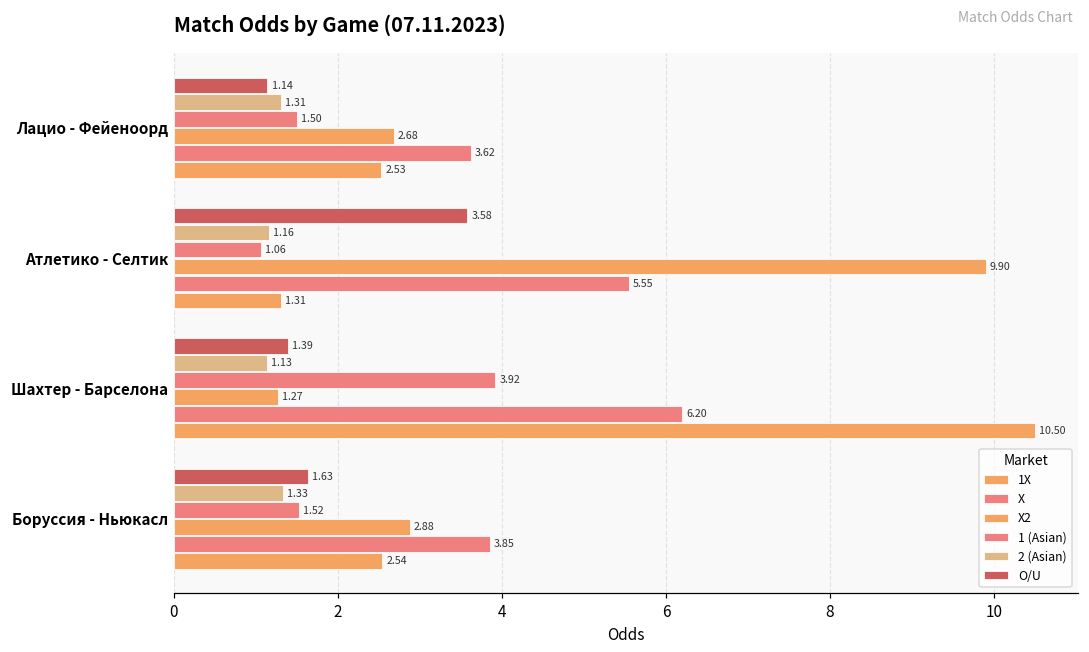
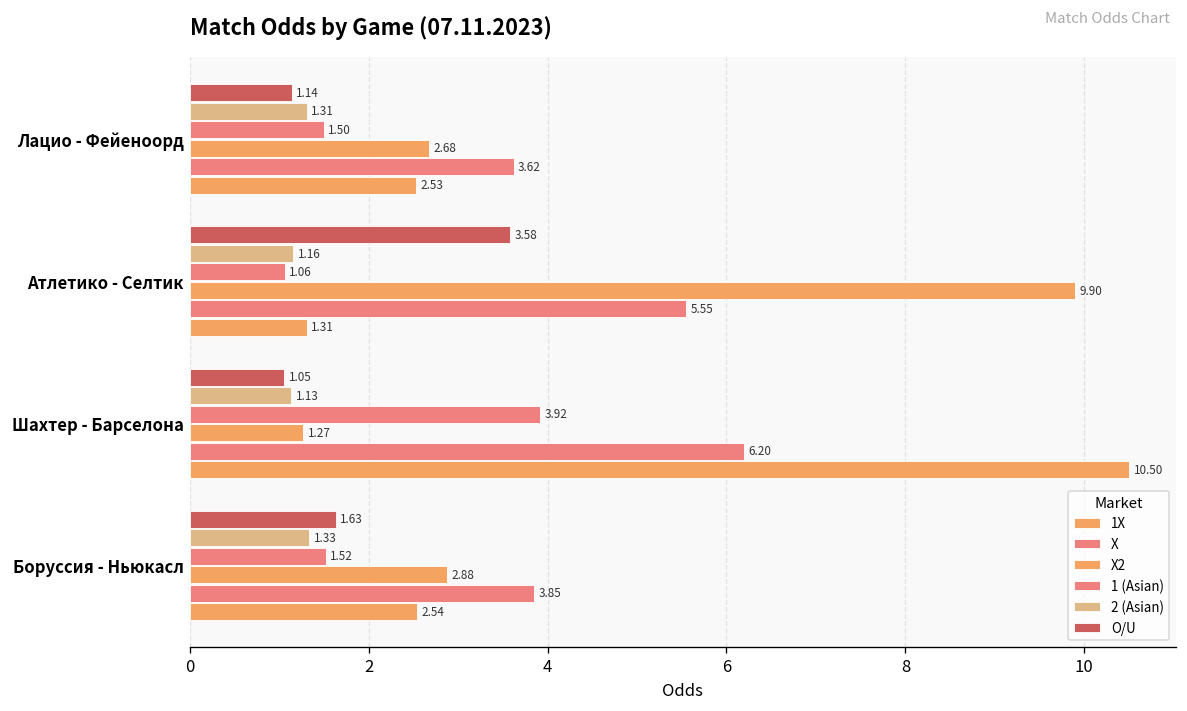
  {
    "O/U": {
      "Лацио - Фейеноорд": 1.14,
      "Атлетико - Селтик": 3.58,
-     "Шахтер - Барселона": 1.39,
+     "Шахтер - Барселона": 1.05,
      "Боруссия - Ньюкасл": 1.63
    }
  }
